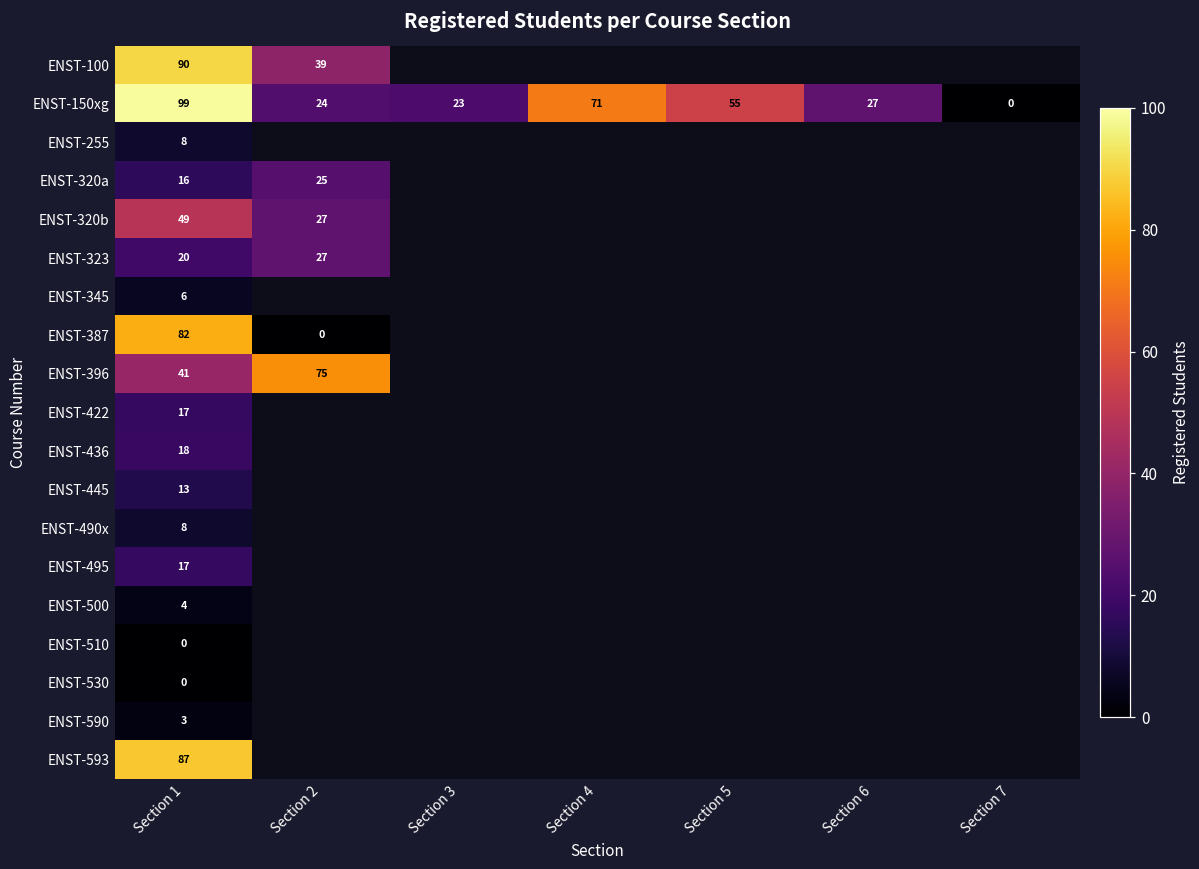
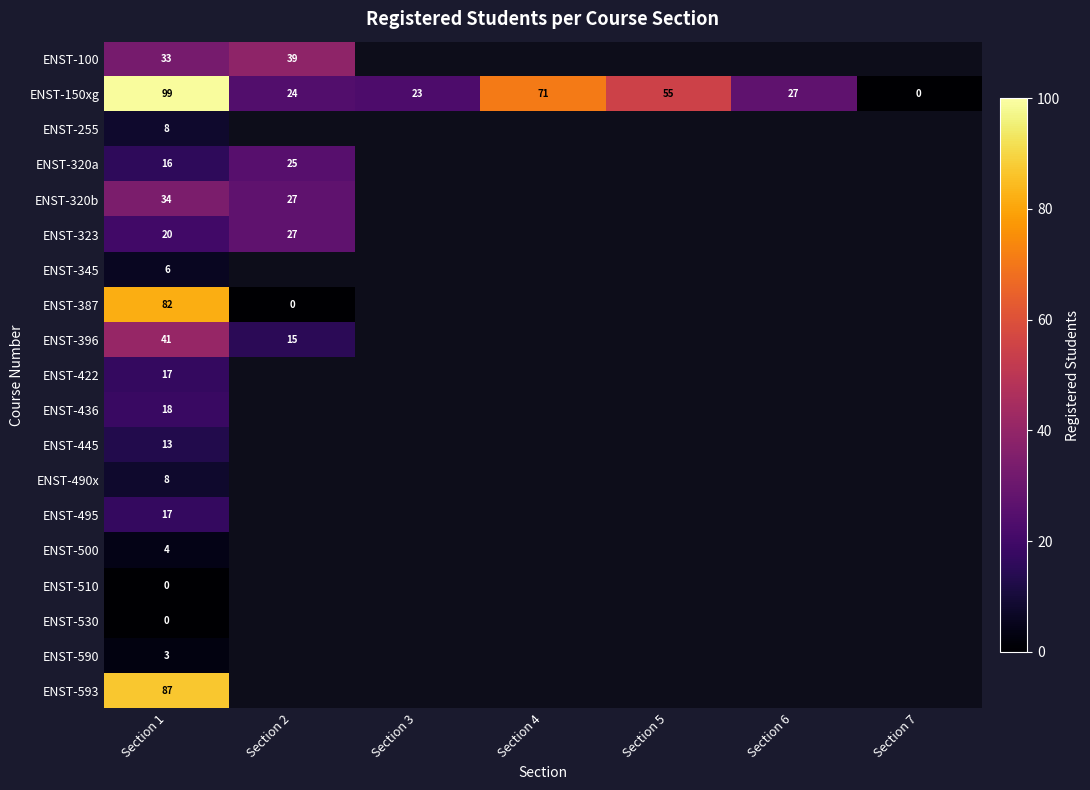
  {
    "ENST-100": {
-     "Section 1": 90,
+     "Section 1": 33,
      "Section 2": 39
    },
    "ENST-150xg": {
      "Section 1": 99,
      "Section 2": 24,
      "Section 3": 23,
      "Section 4": 71,
      "Section 5": 55,
      "Section 6": 27,
      "Section 7": 0
    },
    "ENST-255": {
      "Section 1": 8
    },
    "ENST-320a": {
      "Section 1": 16,
      "Section 2": 25
    },
    "ENST-320b": {
-     "Section 1": 49,
+     "Section 1": 34,
      "Section 2": 27
    },
    "ENST-323": {
      "Section 1": 20,
      "Section 2": 27
    },
    "ENST-345": {
      "Section 1": 6
    },
    "ENST-387": {
      "Section 1": 82,
      "Section 2": 0
    },
    "ENST-396": {
      "Section 1": 41,
-     "Section 2": 75
+     "Section 2": 15
    },
    "ENST-422": {
      "Section 1": 17
    },
    "ENST-436": {
      "Section 1": 18
    },
    "ENST-445": {
      "Section 1": 13
    },
    "ENST-490x": {
      "Section 1": 8
    },
    "ENST-495": {
      "Section 1": 17
    },
    "ENST-500": {
      "Section 1": 4
    },
    "ENST-510": {
      "Section 1": 0
    },
    "ENST-530": {
      "Section 1": 0
    },
    "ENST-590": {
      "Section 1": 3
    },
    "ENST-593": {
      "Section 1": 87
    }
  }
